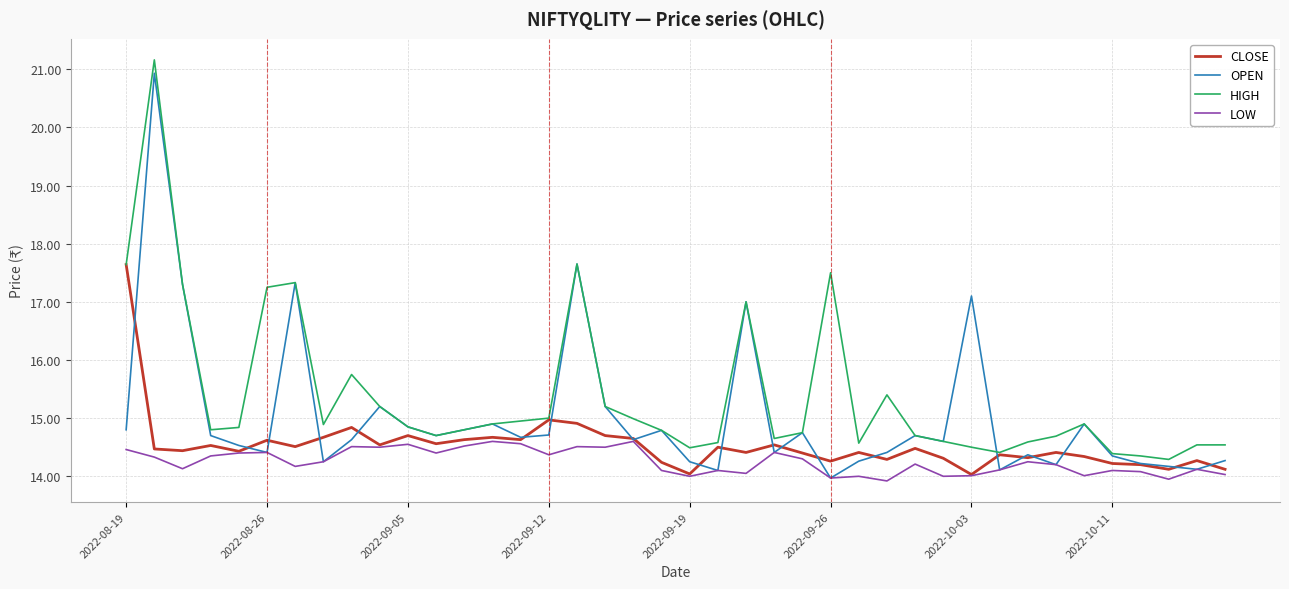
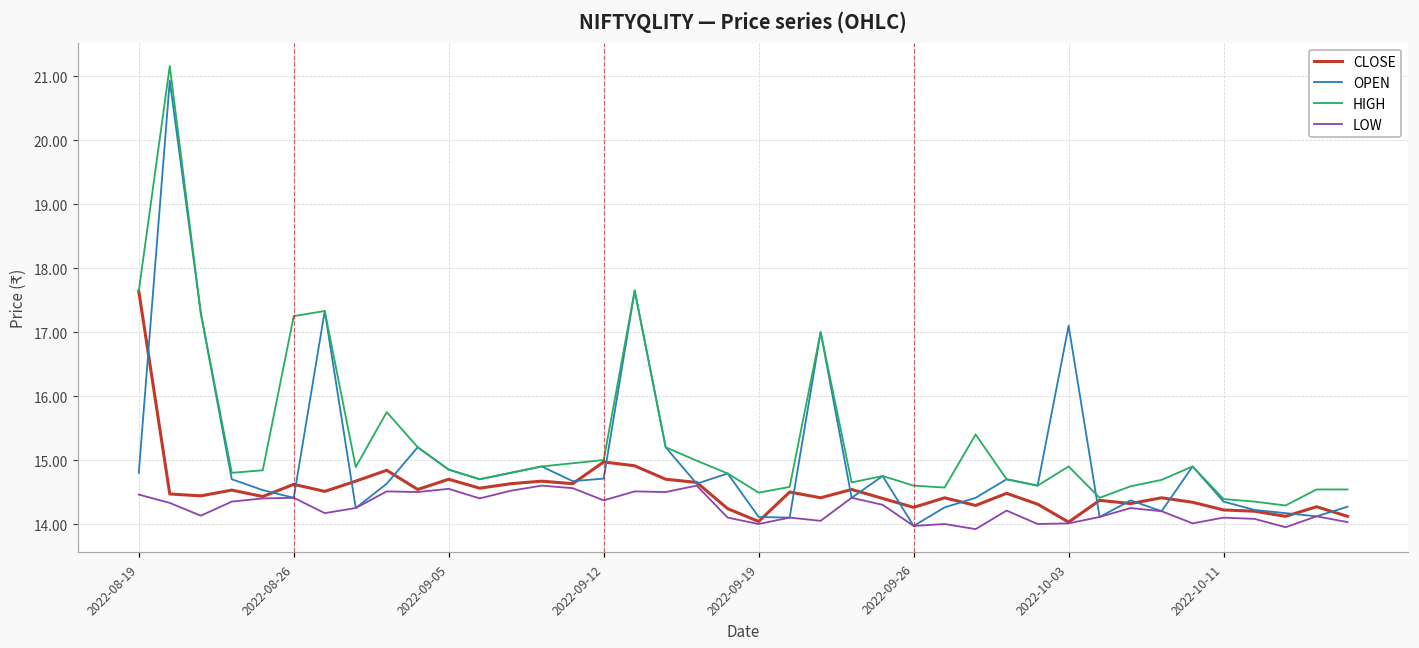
  {
    "CLOSE": {
      "2022-08-26": 14.6,
      "2022-09-05": 14.7,
      "2022-09-26": 14.3,
      "2022-10-11": 14.2
    },
    "OPEN": {
      "2022-08-19": 14.8,
      "2022-09-12": 14.7,
-     "2022-09-19": 14.3,
+     "2022-09-19": 14.1,
      "2022-10-03": 17.1
    },
    "HIGH": {
      "2022-08-26": 17.3,
      "2022-09-19": 14.5,
-     "2022-09-26": 17.5,
-     "2022-10-03": 14.5
+     "2022-09-26": 14.6,
+     "2022-10-03": 14.9
    },
    "LOW": {
      "2022-08-19": 14.5,
      "2022-09-05": 14.6,
      "2022-09-12": 14.4,
      "2022-10-11": 14.1
    }
  }
